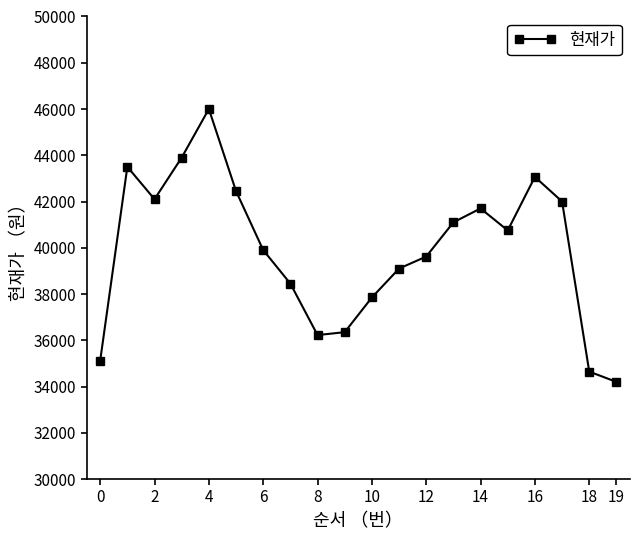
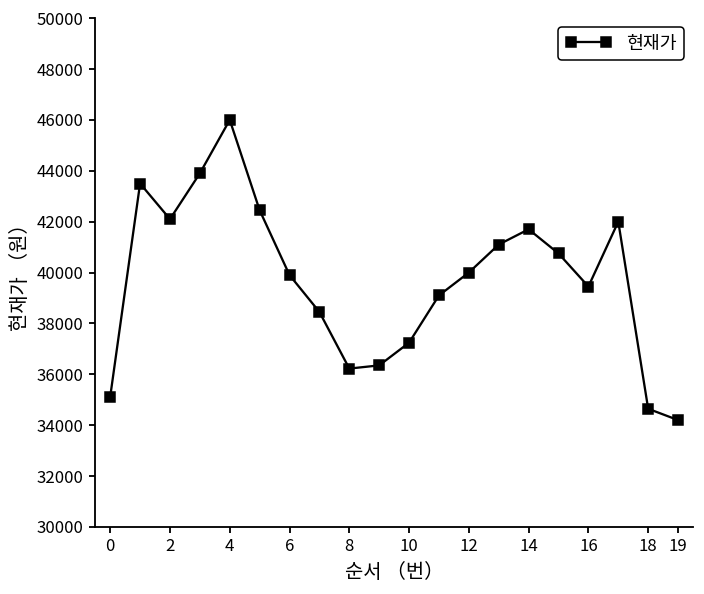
  {
    "0": 35100,
    "2": 42100,
    "4": 46000,
    "6": 39900,
    "8": 36200,
-   "10": 37900,
-   "12": 39600,
+   "10": 37200,
+   "12": 40000,
    "14": 41700,
-   "16": 43100,
+   "16": 39500,
    "18": 34600,
    "19": 34200
  }
